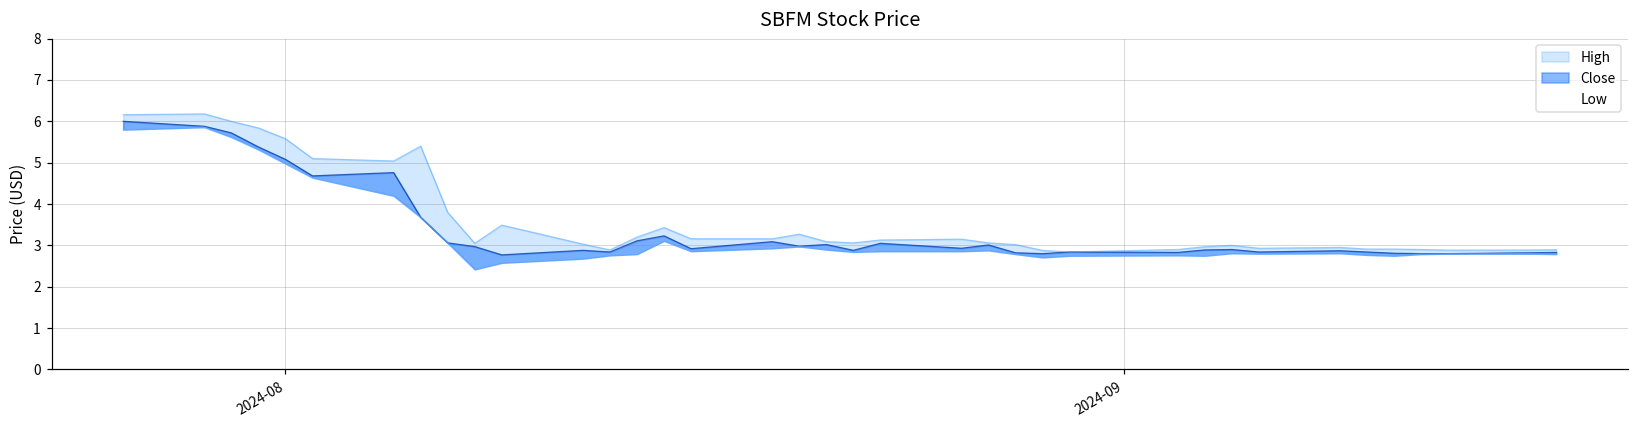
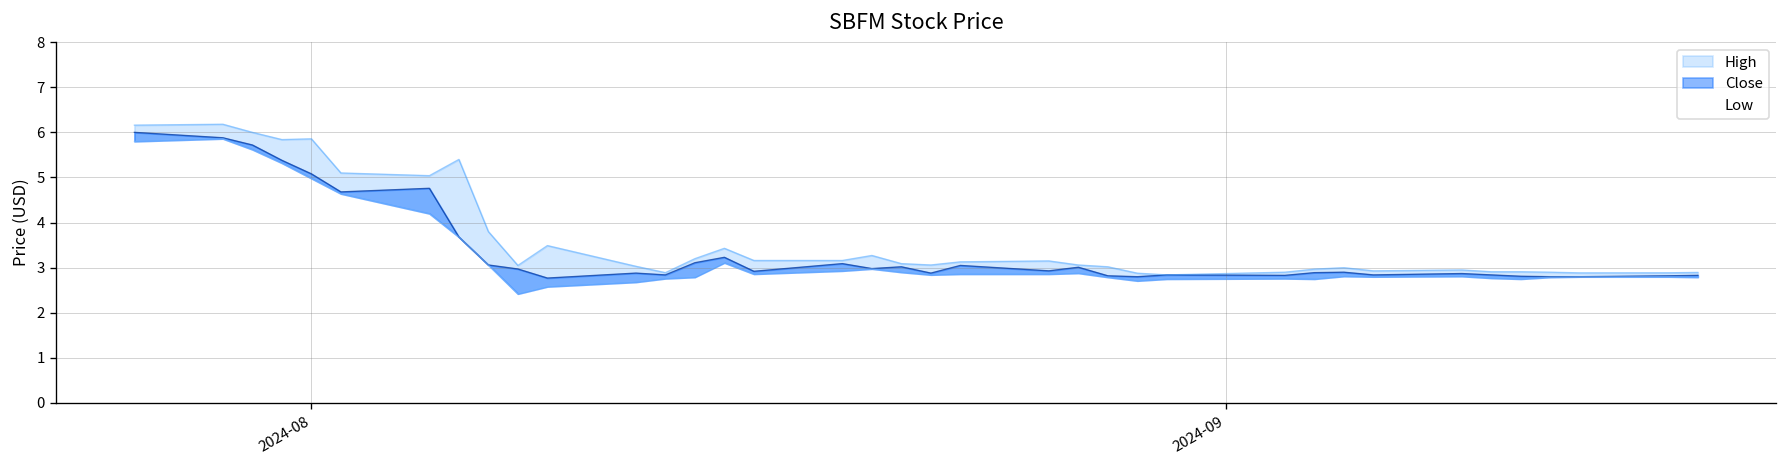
  {
    "Close": {
      "2024-08": 5.1
    },
    "High": {
-     "2024-08": 5.6
+     "2024-08": 5.9
    },
    "Low": {
      "2024-08": 5.0
    }
  }
